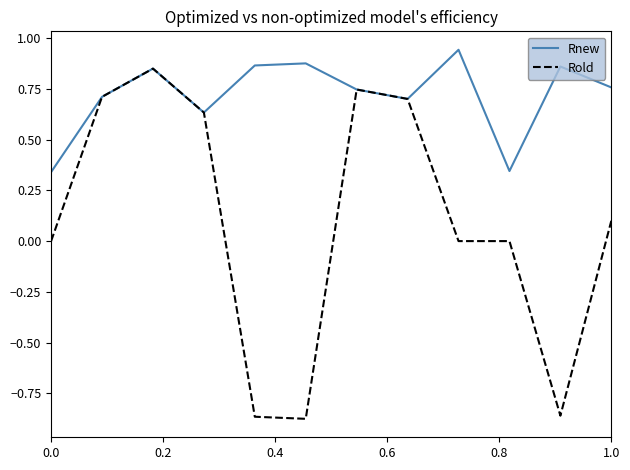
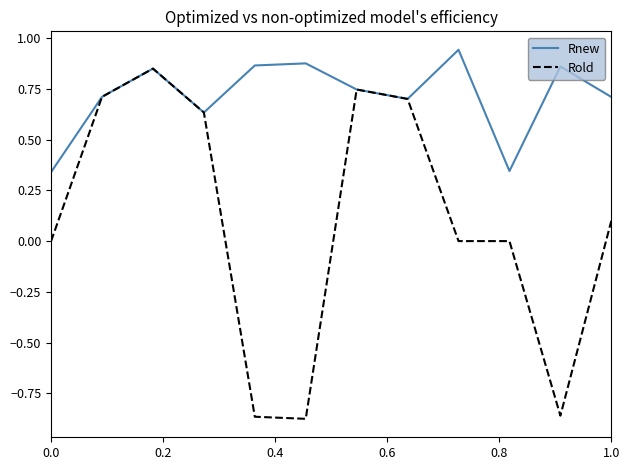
  {
    "Rnew": {
      "0.0": 0.34,
-     "1.0": 0.76
+     "1.0": 0.71
    },
    "Rold": {
      "0.0": 0.00,
      "1.0": 0.10
    }
  }
